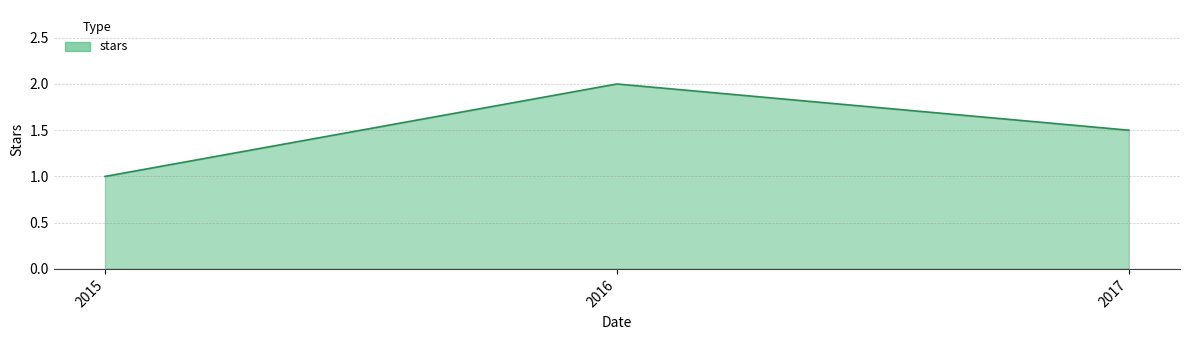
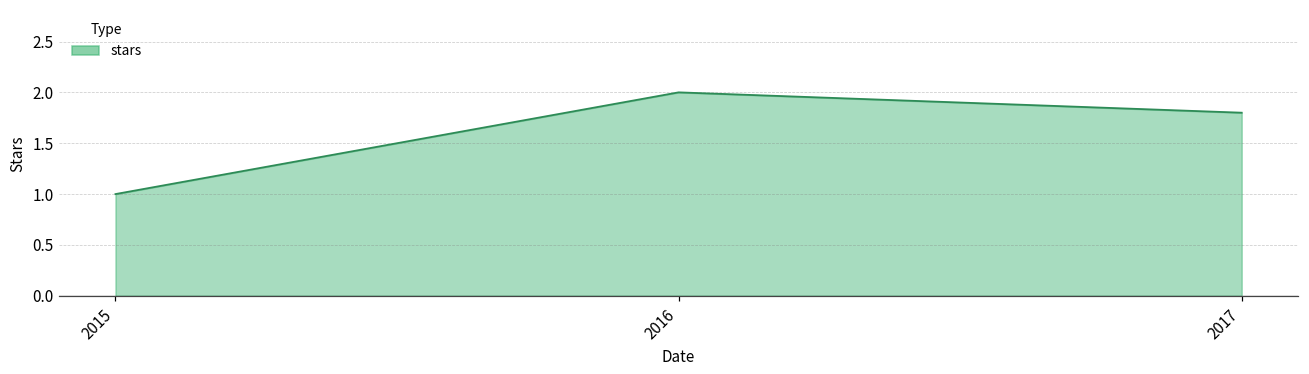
  {
    "2015": 1.0,
    "2016": 2.0,
-   "2017": 1.5
+   "2017": 1.8
  }
